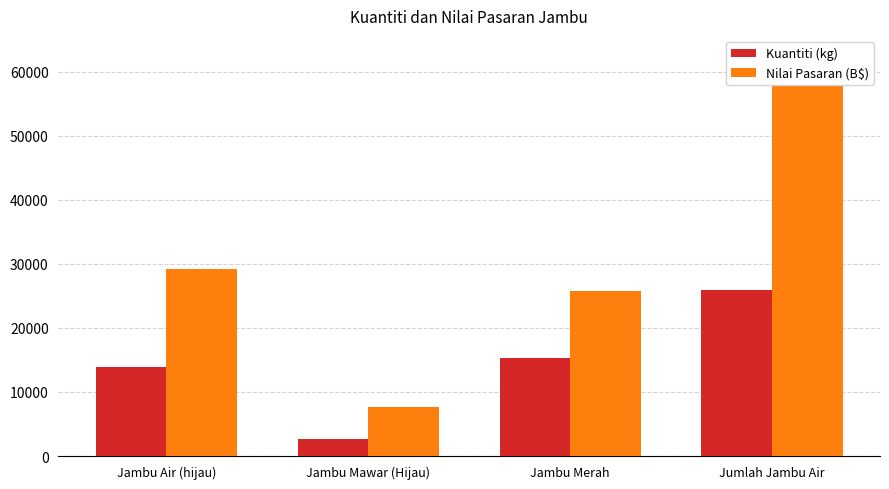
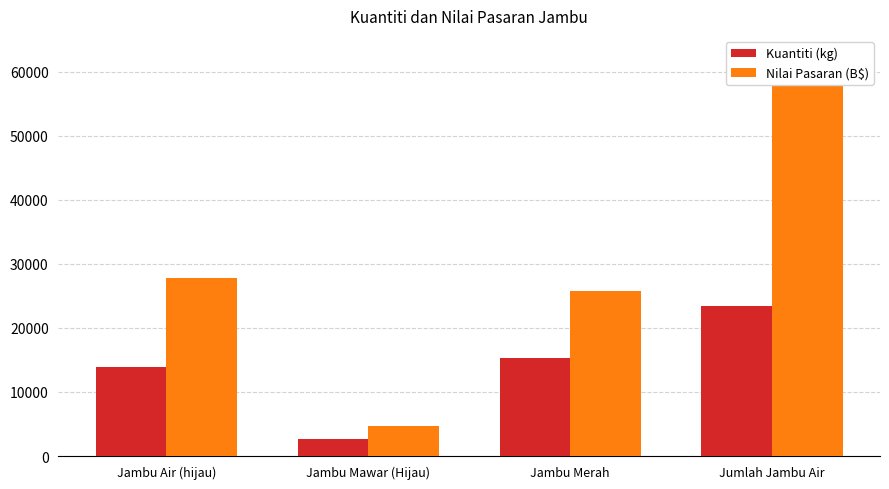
  {
    "Kuantiti (kg)": {
      "Jambu Air (hijau)": 14000,
      "Jambu Mawar (Hijau)": 3000,
      "Jambu Merah": 15000,
-     "Jumlah Jambu Air": 26000
+     "Jumlah Jambu Air": 23000
    },
    "Nilai Pasaran (B$)": {
-     "Jambu Air (hijau)": 29000,
-     "Jambu Mawar (Hijau)": 8000,
+     "Jambu Air (hijau)": 28000,
+     "Jambu Mawar (Hijau)": 5000,
      "Jambu Merah": 26000
    }
  }
